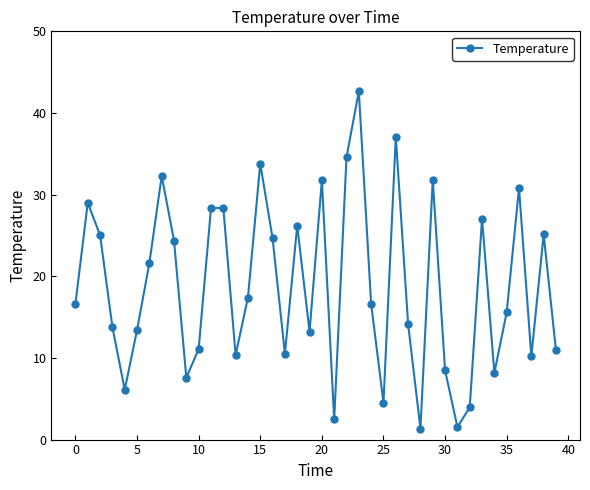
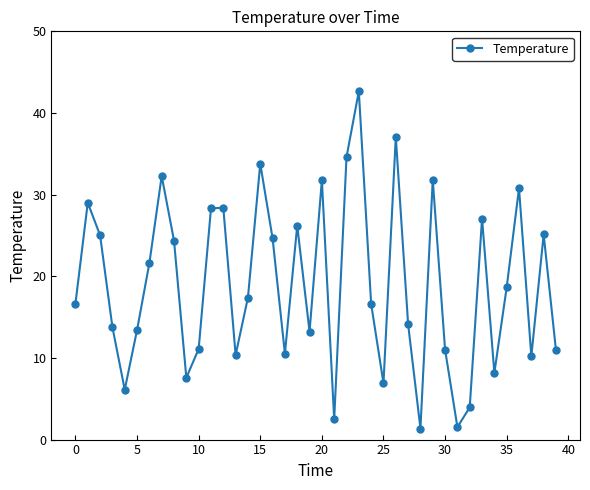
  {
    "0": 17,
    "5": 13,
    "10": 11,
    "15": 34,
    "20": 32,
-   "25": 5,
-   "30": 8,
-   "35": 16
+   "25": 7,
+   "30": 11,
+   "35": 19
  }
